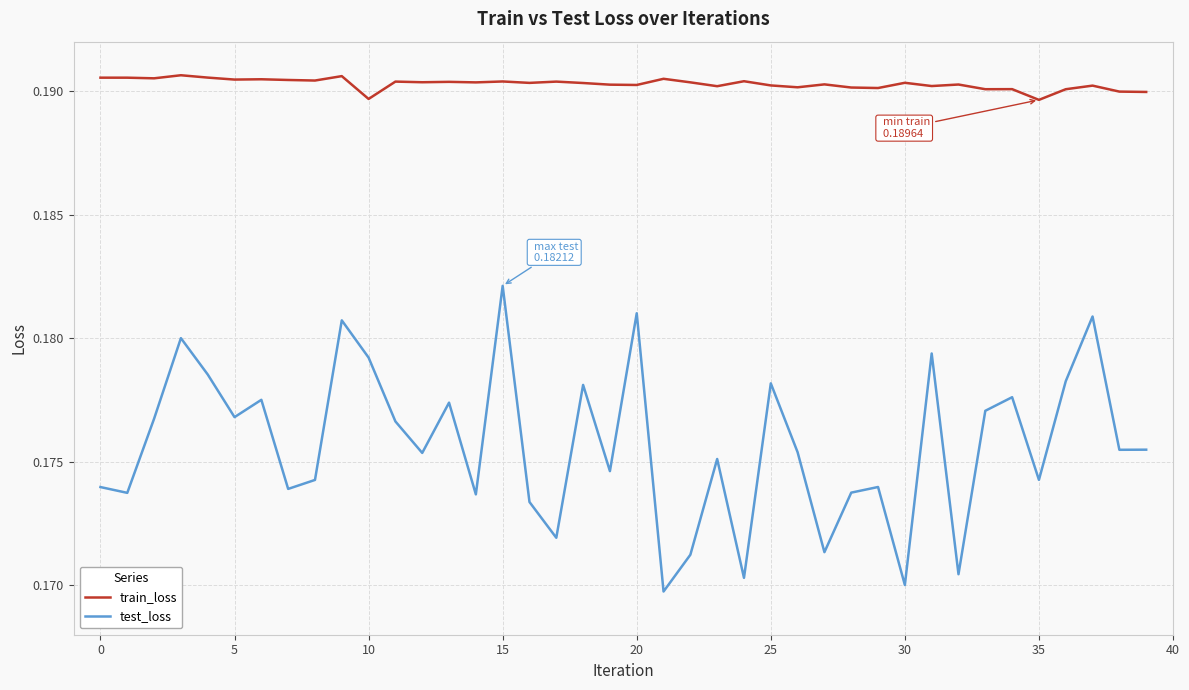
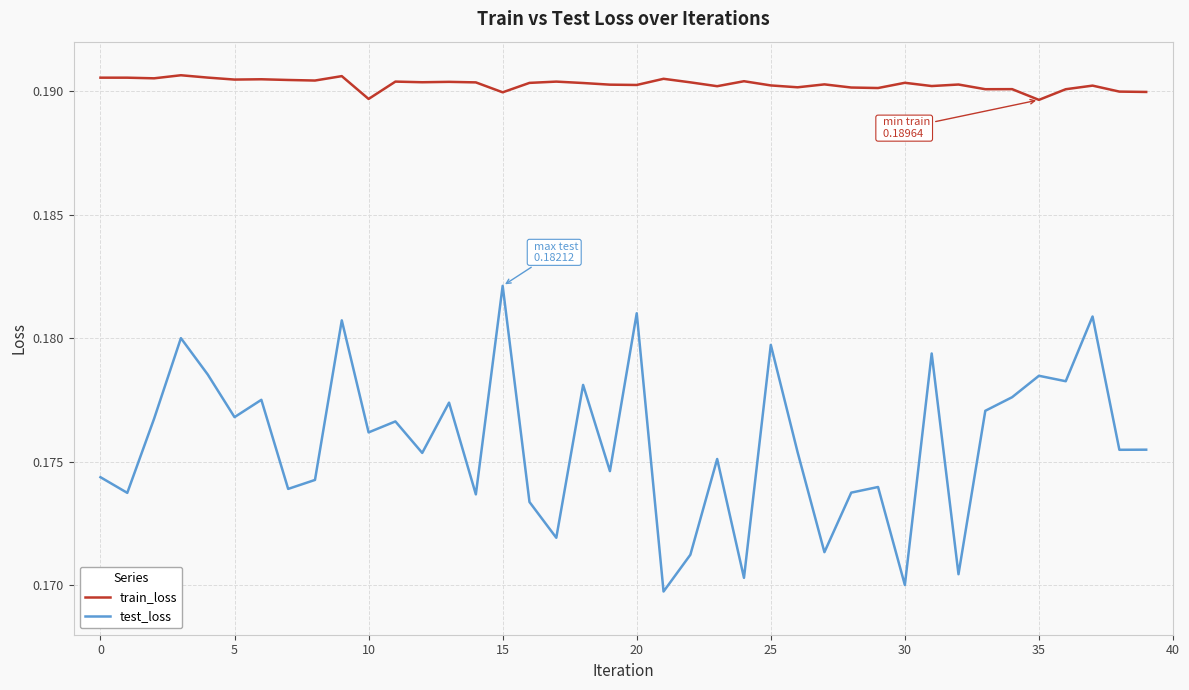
  {
    "train_loss": {
      "0": 0.1905,
      "5": 0.1905,
      "10": 0.1897,
-     "15": 0.1904,
+     "15": 0.1900,
      "20": 0.1902,
      "25": 0.1902,
      "30": 0.1903
    },
    "test_loss": {
-     "0": 0.1740,
+     "0": 0.1744,
      "5": 0.1768,
-     "10": 0.1792,
+     "10": 0.1762,
      "20": 0.1810,
-     "25": 0.1782,
+     "25": 0.1797,
      "30": 0.1700,
-     "35": 0.1743
+     "35": 0.1785
    }
  }
